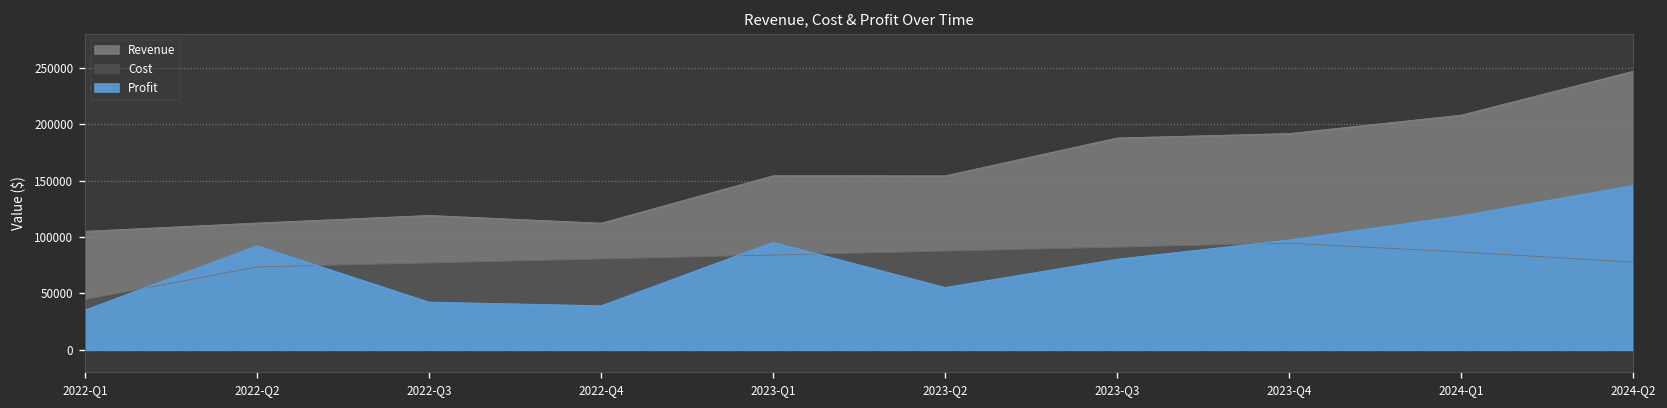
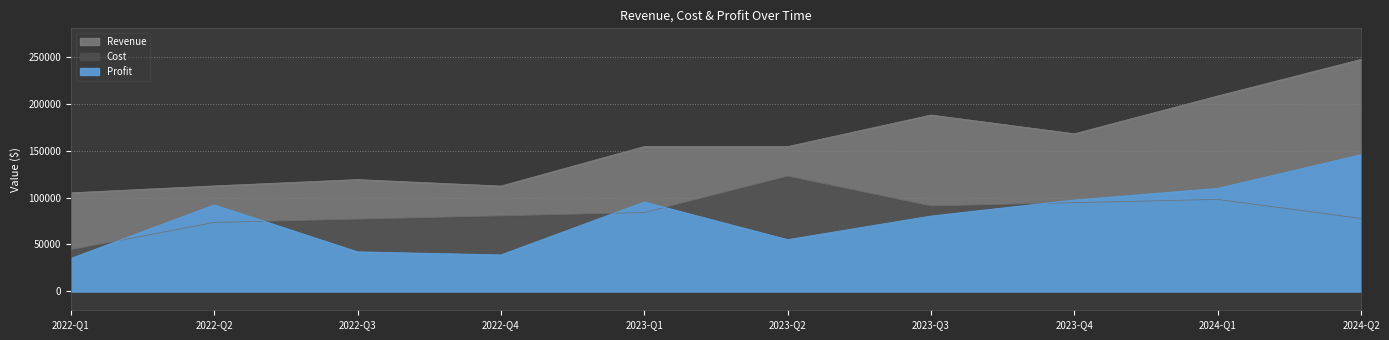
  {
    "Revenue": {
      "2022-Q1": 110000,
      "2022-Q2": 110000,
      "2022-Q3": 120000,
      "2022-Q4": 110000,
      "2023-Q1": 150000,
      "2023-Q2": 150000,
      "2023-Q3": 190000,
-     "2023-Q4": 190000,
+     "2023-Q4": 170000,
      "2024-Q1": 210000,
      "2024-Q2": 250000
    },
    "Cost": {
      "2022-Q1": 40000,
      "2022-Q2": 70000,
      "2022-Q3": 80000,
      "2022-Q4": 80000,
      "2023-Q1": 80000,
-     "2023-Q2": 90000,
+     "2023-Q2": 120000,
      "2023-Q3": 90000,
      "2023-Q4": 90000,
-     "2024-Q1": 90000,
+     "2024-Q1": 100000,
      "2024-Q2": 80000
    },
    "Profit": {
      "2022-Q1": 40000,
      "2022-Q2": 90000,
      "2022-Q3": 40000,
      "2022-Q4": 40000,
      "2023-Q1": 100000,
      "2023-Q2": 60000,
      "2023-Q3": 80000,
      "2023-Q4": 100000,
-     "2024-Q1": 120000,
+     "2024-Q1": 110000,
      "2024-Q2": 150000
    }
  }
